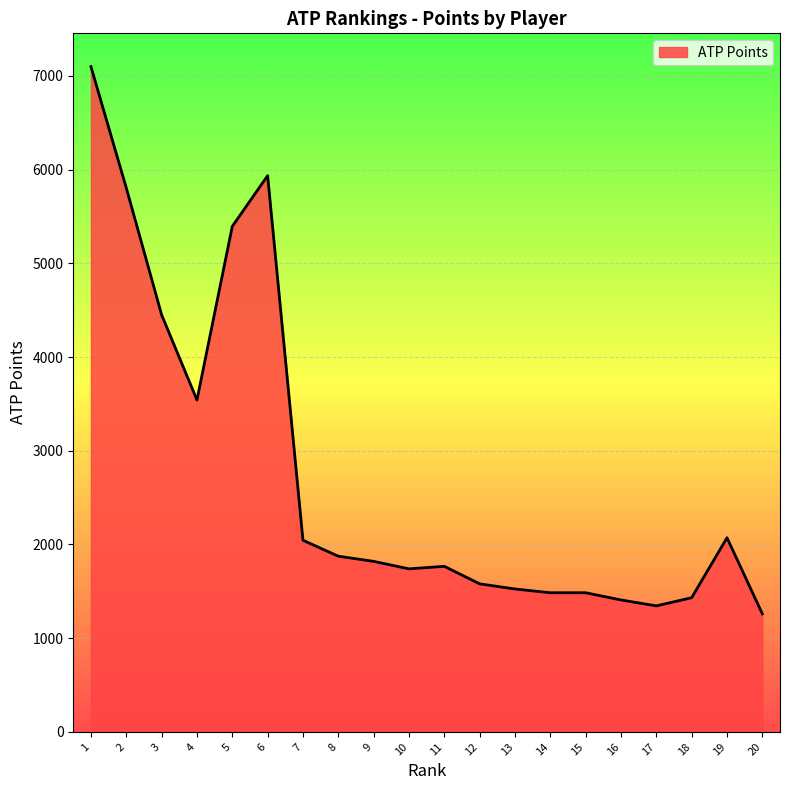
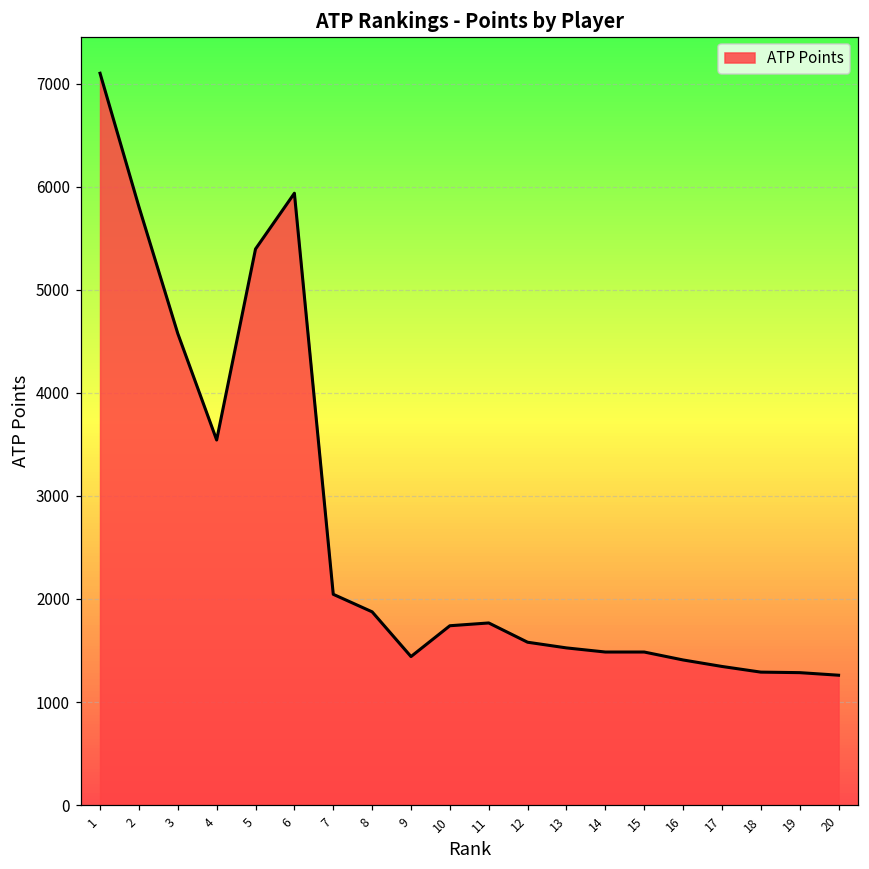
  {
    "1": 7100,
    "2": 5800,
-   "3": 4500,
+   "3": 4600,
    "4": 3500,
    "5": 5400,
    "6": 5900,
    "7": 2000,
    "8": 1900,
-   "9": 1800,
+   "9": 1400,
    "10": 1700,
    "11": 1800,
    "12": 1600,
    "13": 1500,
    "14": 1500,
    "15": 1500,
    "16": 1400,
    "17": 1300,
-   "18": 1400,
-   "19": 2100,
+   "18": 1300,
+   "19": 1300,
    "20": 1300
  }
